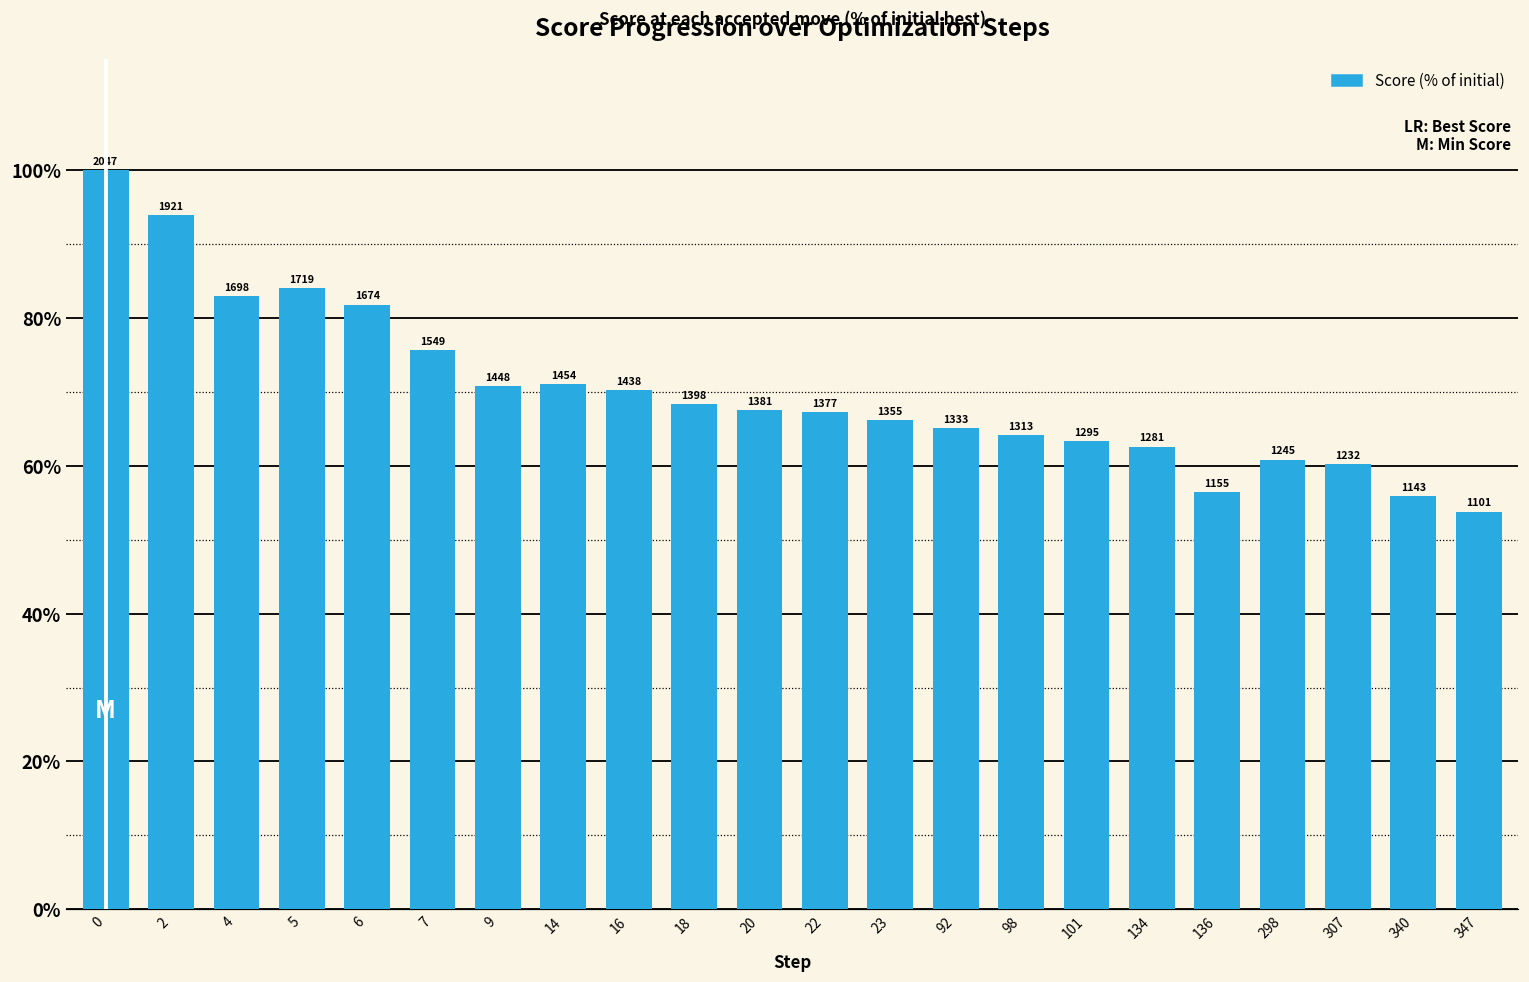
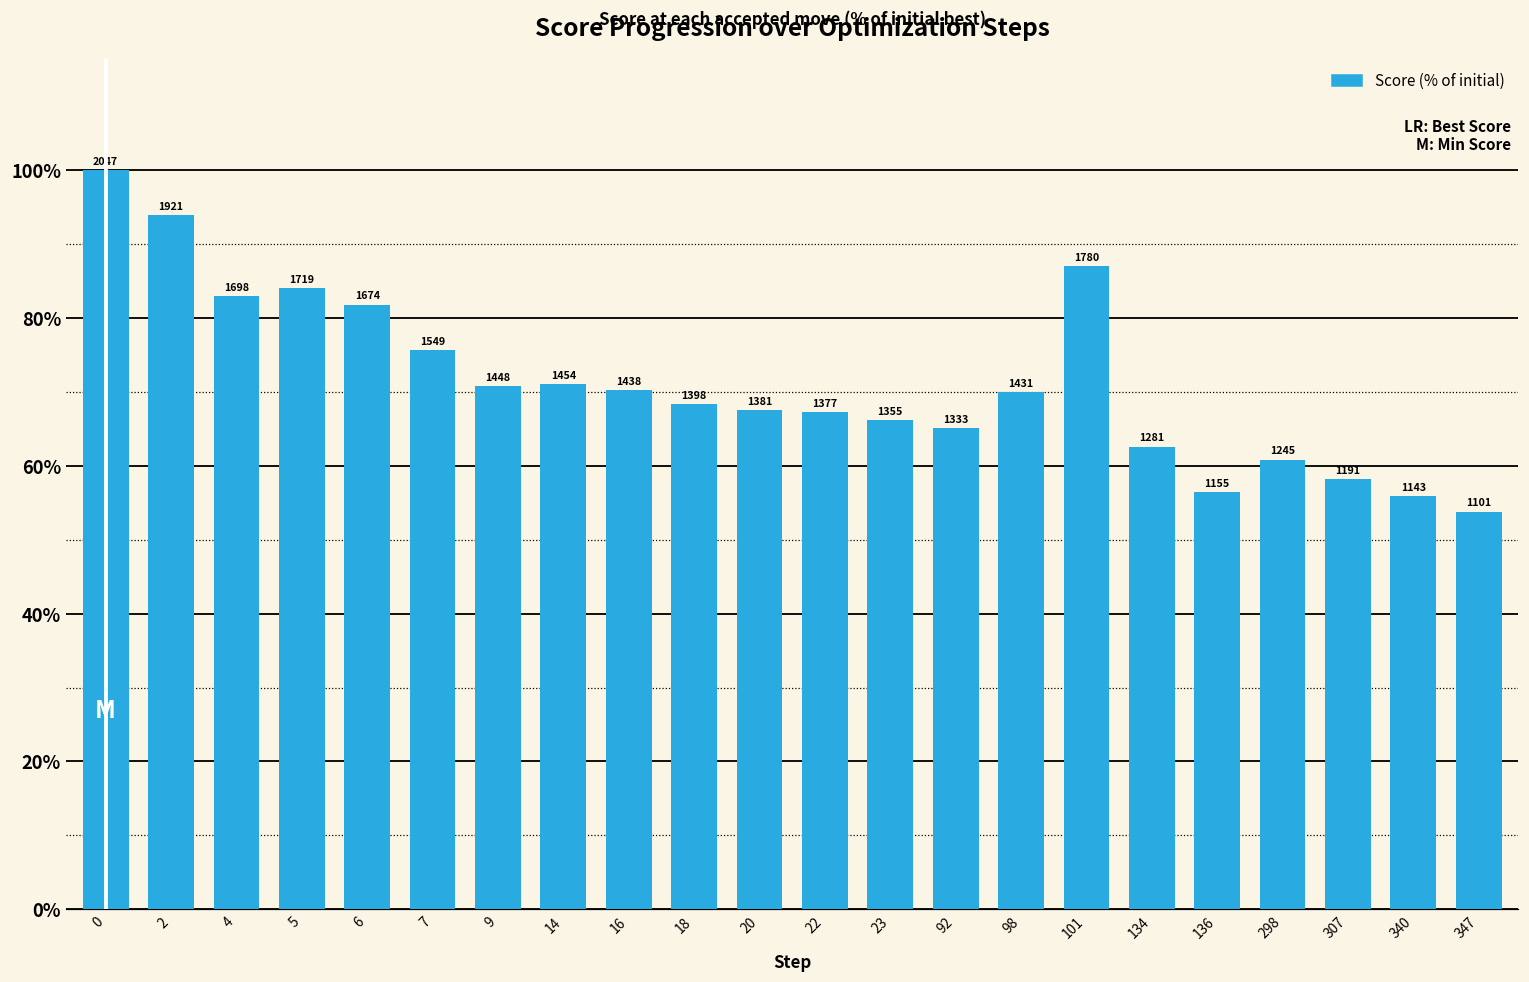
  {
-   "98": 1313,
-   "101": 1295,
-   "307": 1232
+   "98": 1431,
+   "101": 1780,
+   "307": 1191
  }
